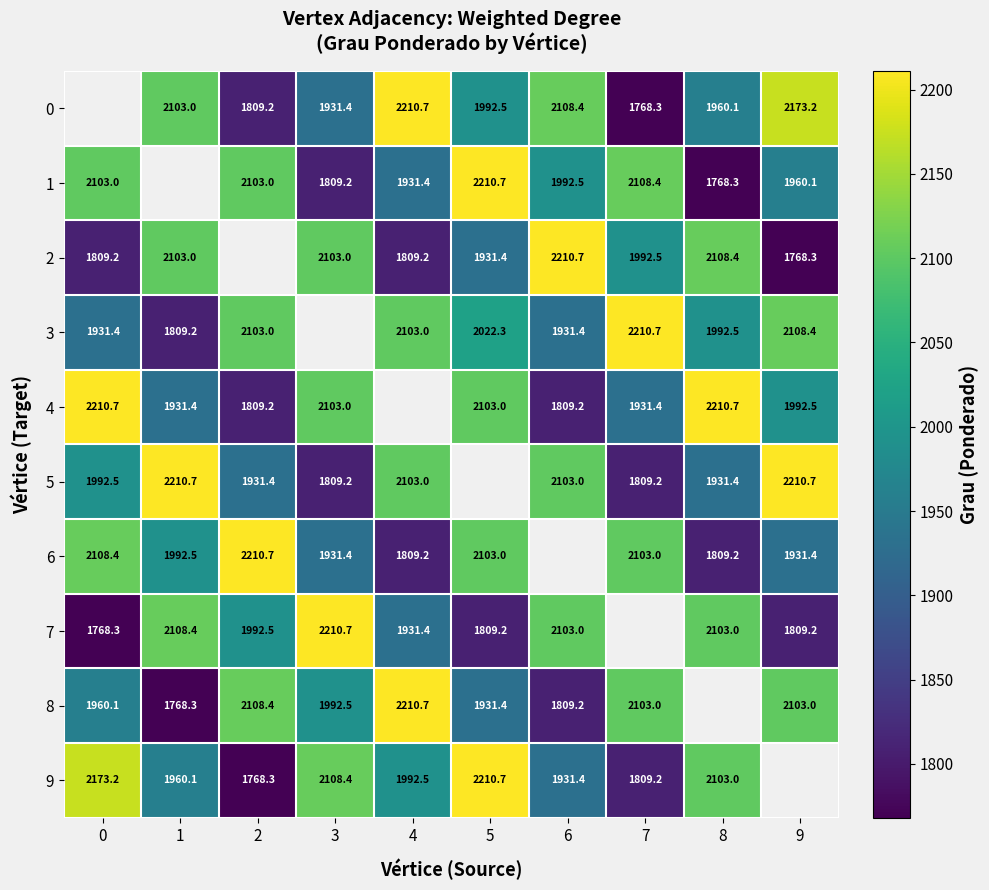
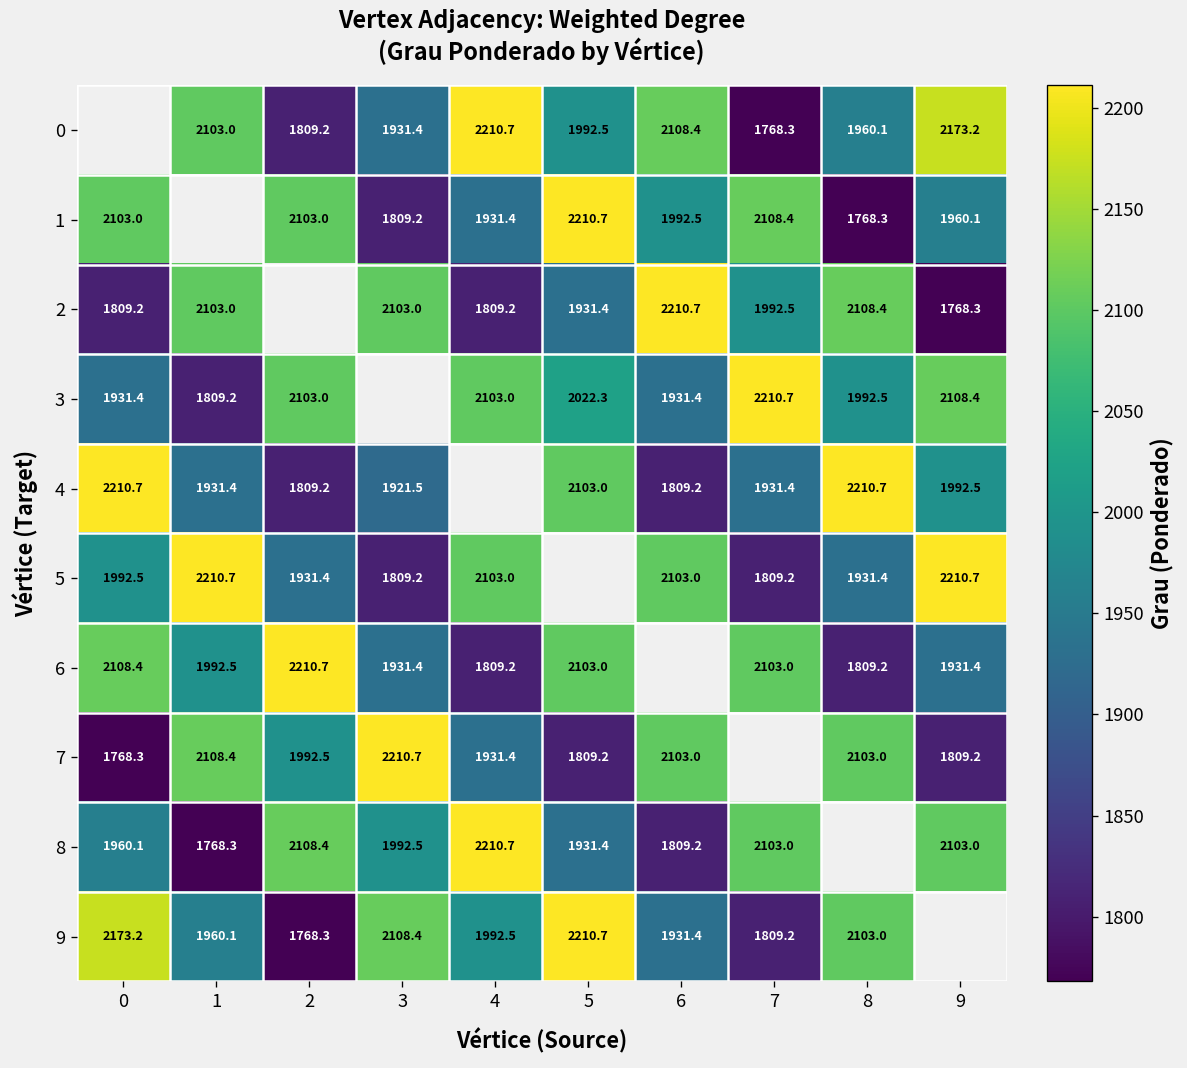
  {
    "0": {
      "1": 2103.0,
      "2": 1809.2,
      "3": 1931.4,
      "4": 2210.7,
      "5": 1992.5,
      "6": 2108.4,
      "7": 1768.3,
      "8": 1960.1,
      "9": 2173.2
    },
    "1": {
      "0": 2103.0,
      "2": 2103.0,
      "3": 1809.2,
      "4": 1931.4,
      "5": 2210.7,
      "6": 1992.5,
      "7": 2108.4,
      "8": 1768.3,
      "9": 1960.1
    },
    "2": {
      "0": 1809.2,
      "1": 2103.0,
      "3": 2103.0,
      "4": 1809.2,
      "5": 1931.4,
      "6": 2210.7,
      "7": 1992.5,
      "8": 2108.4,
      "9": 1768.3
    },
    "3": {
      "0": 1931.4,
      "1": 1809.2,
      "2": 2103.0,
      "4": 2103.0,
      "5": 2022.3,
      "6": 1931.4,
      "7": 2210.7,
      "8": 1992.5,
      "9": 2108.4
    },
    "4": {
      "0": 2210.7,
      "1": 1931.4,
      "2": 1809.2,
-     "3": 2103.0,
+     "3": 1921.5,
      "5": 2103.0,
      "6": 1809.2,
      "7": 1931.4,
      "8": 2210.7,
      "9": 1992.5
    },
    "5": {
      "0": 1992.5,
      "1": 2210.7,
      "2": 1931.4,
      "3": 1809.2,
      "4": 2103.0,
      "6": 2103.0,
      "7": 1809.2,
      "8": 1931.4,
      "9": 2210.7
    },
    "6": {
      "0": 2108.4,
      "1": 1992.5,
      "2": 2210.7,
      "3": 1931.4,
      "4": 1809.2,
      "5": 2103.0,
      "7": 2103.0,
      "8": 1809.2,
      "9": 1931.4
    },
    "7": {
      "0": 1768.3,
      "1": 2108.4,
      "2": 1992.5,
      "3": 2210.7,
      "4": 1931.4,
      "5": 1809.2,
      "6": 2103.0,
      "8": 2103.0,
      "9": 1809.2
    },
    "8": {
      "0": 1960.1,
      "1": 1768.3,
      "2": 2108.4,
      "3": 1992.5,
      "4": 2210.7,
      "5": 1931.4,
      "6": 1809.2,
      "7": 2103.0,
      "9": 2103.0
    },
    "9": {
      "0": 2173.2,
      "1": 1960.1,
      "2": 1768.3,
      "3": 2108.4,
      "4": 1992.5,
      "5": 2210.7,
      "6": 1931.4,
      "7": 1809.2,
      "8": 2103.0
    }
  }
